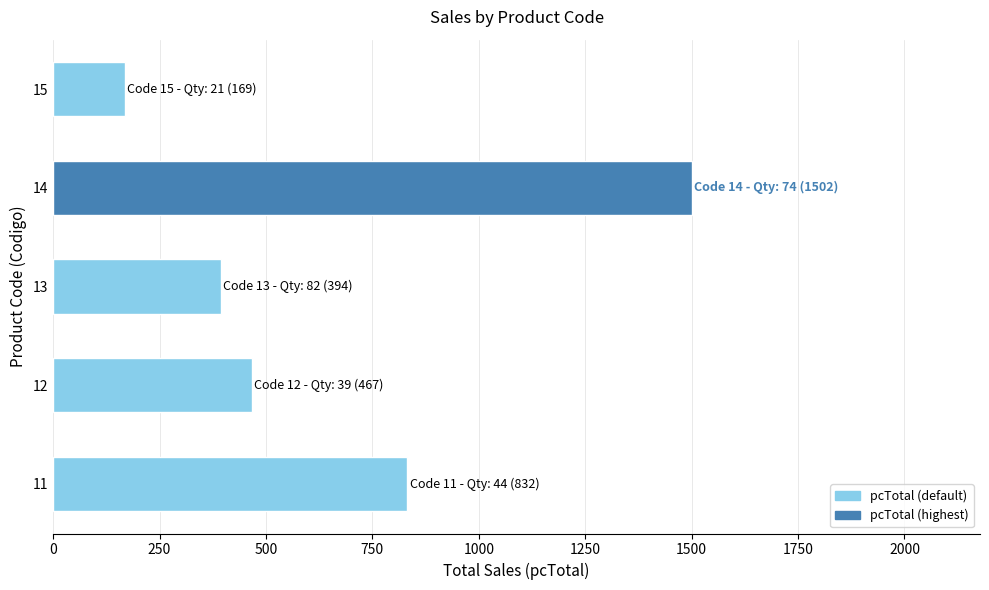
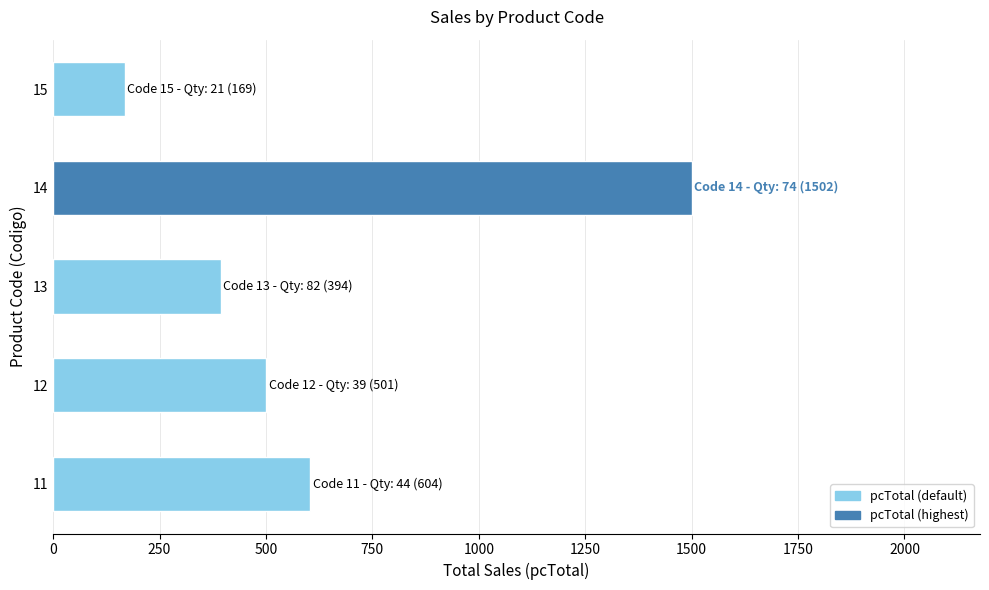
  {
    "15": "(169)",
    "14": "(1502)",
    "13": "(394)",
-   "12": "(467)",
-   "11": "(832)"
+   "12": "(501)",
+   "11": "(604)"
  }
